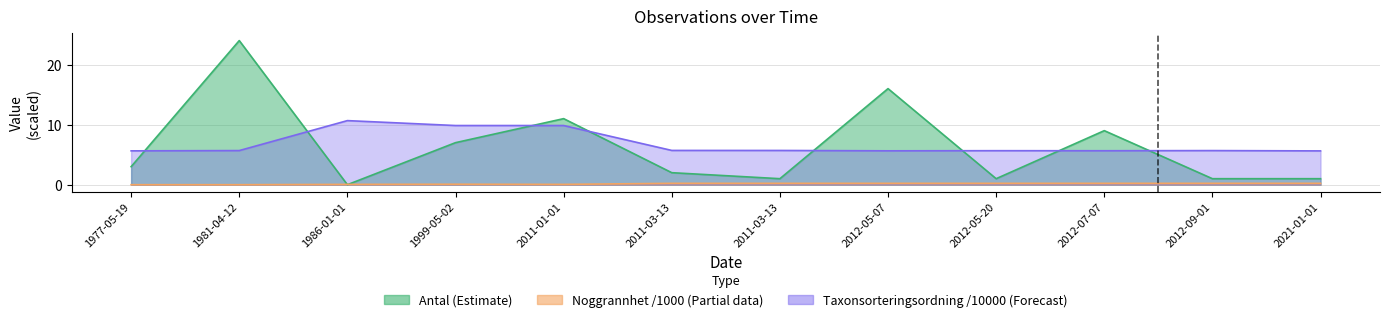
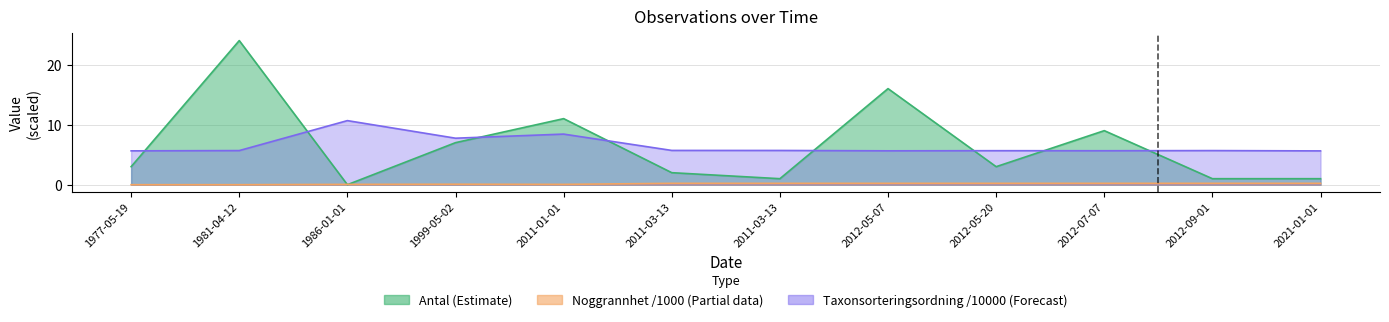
  {
    "Antal (Estimate)": {
      "1977-05-19": 3,
      "1981-04-12": 24,
      "1999-05-02": 7,
      "2011-01-01": 11,
      "2012-05-07": 16,
-     "2012-05-20": 1,
+     "2012-05-20": 3,
      "2012-07-07": 9,
      "2012-09-01": 1,
      "2021-01-01": 1
    },
    "Taxonsorteringsordning /10000 (Forecast)": {
      "1977-05-19": 6,
      "1981-04-12": 6,
      "1986-01-01": 11,
-     "1999-05-02": 10,
-     "2011-01-01": 10,
+     "1999-05-02": 8,
+     "2011-01-01": 8,
      "2012-05-07": 6,
      "2012-05-20": 6,
      "2012-07-07": 6,
      "2012-09-01": 6,
      "2021-01-01": 6
    }
  }
